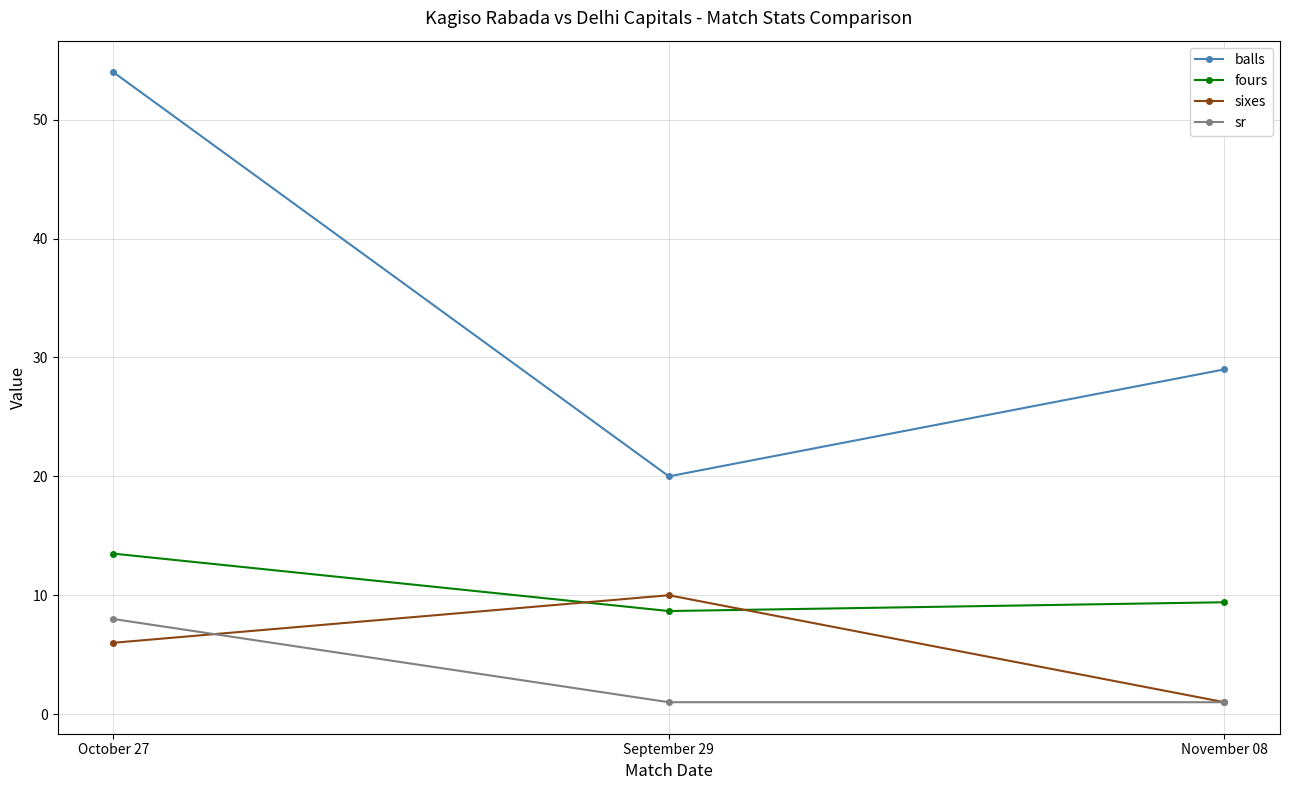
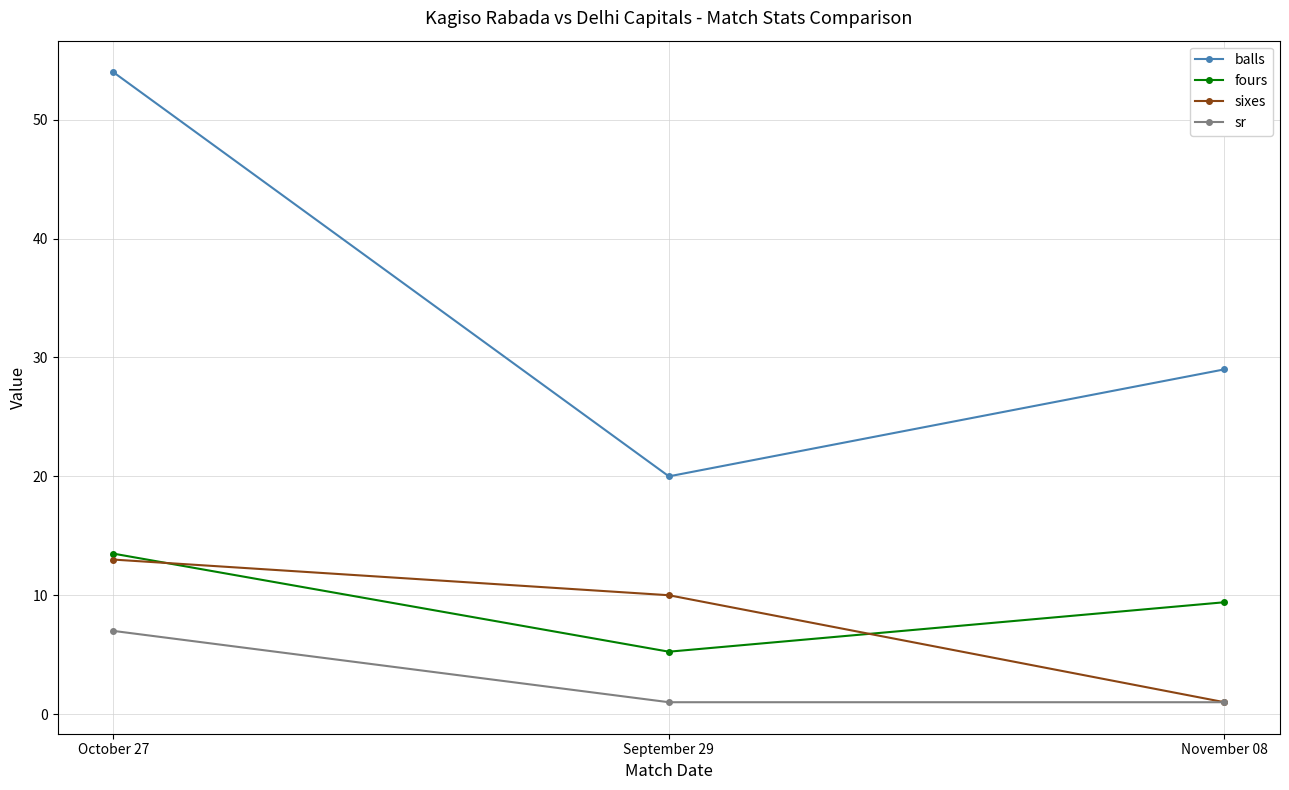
  {
    "balls": {
      "October 27": 54.0,
      "September 29": 20.0,
      "November 08": 29.0
    },
    "fours": {
      "October 27": 13.5,
-     "September 29": 8.7,
+     "September 29": 5.3,
      "November 08": 9.4
    },
    "sixes": {
-     "October 27": 6,
+     "October 27": 13,
      "September 29": 10
    },
    "sr": {
-     "October 27": 8,
+     "October 27": 7,
      "September 29": 1
    }
  }
